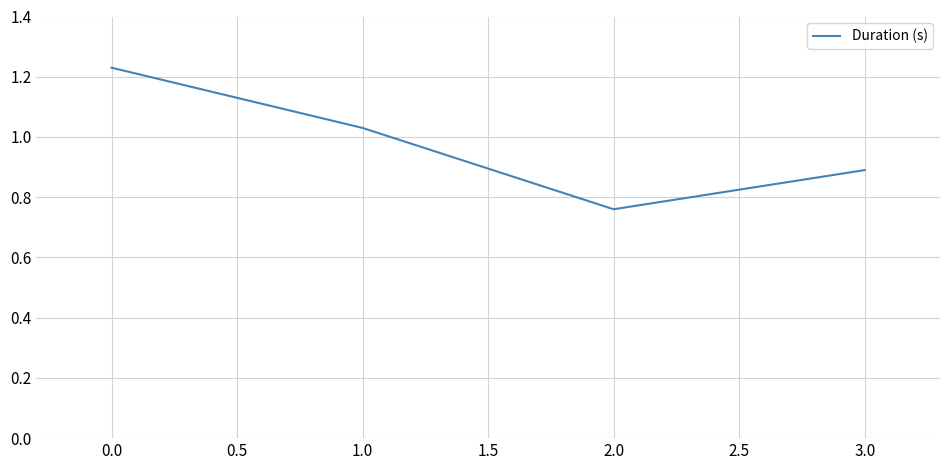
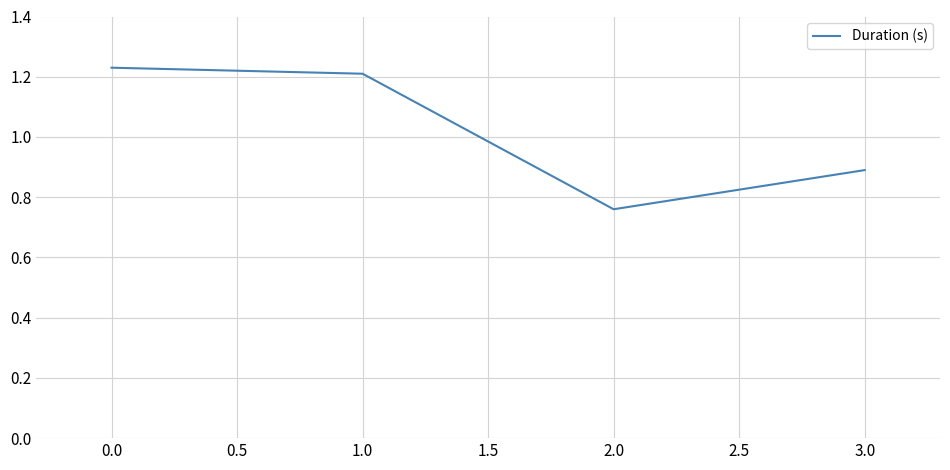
  {
    "0.0": 1.23,
-   "1.0": 1.03,
+   "1.0": 1.21,
    "2.0": 0.76,
    "3.0": 0.89
  }
